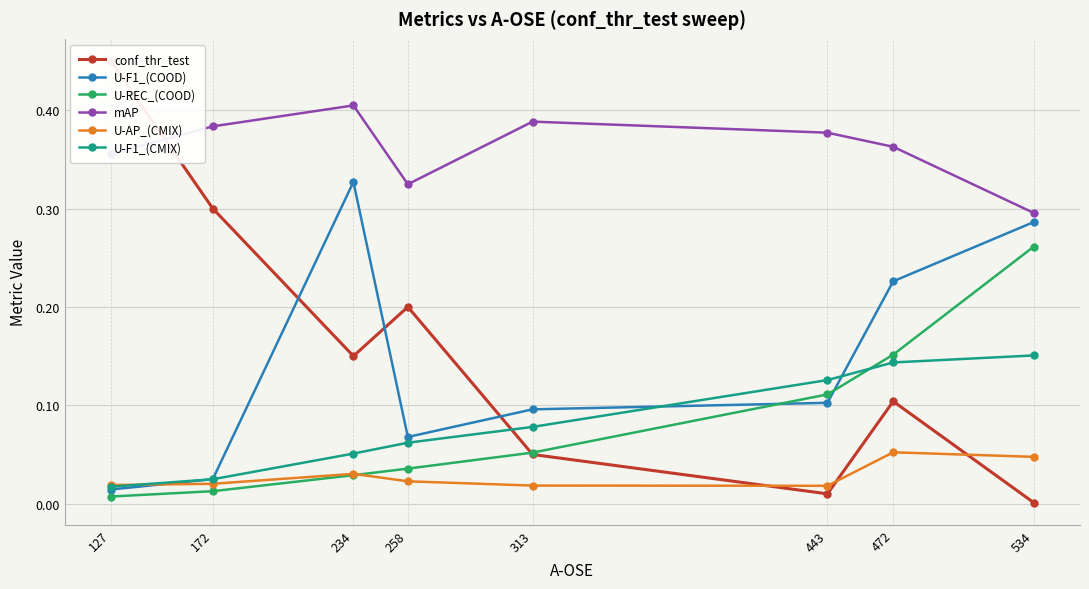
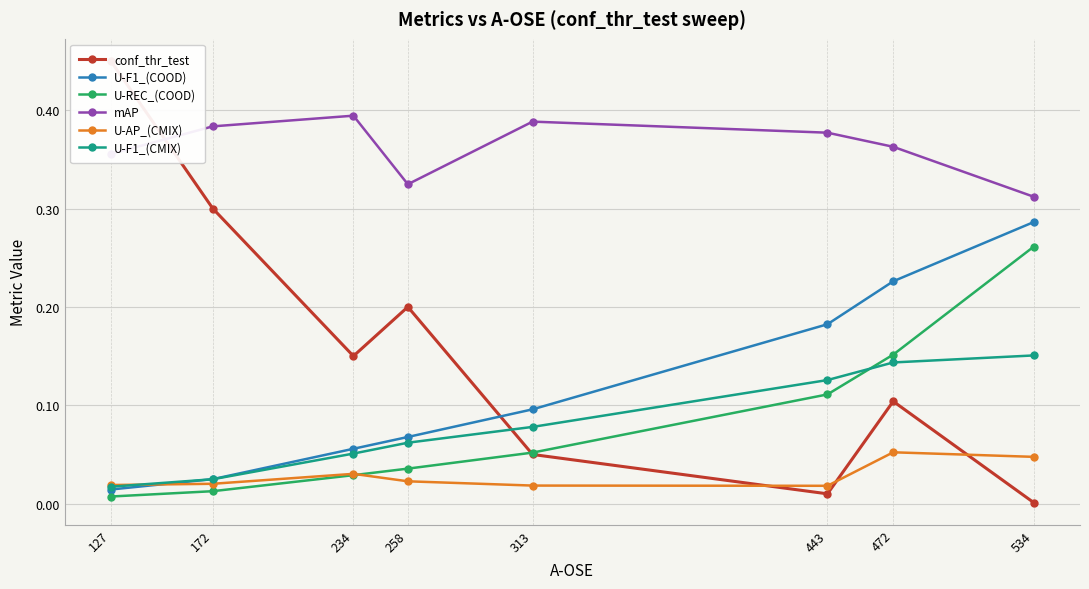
  {
    "conf_thr_test": {
      "172": 0.30,
      "234": 0.15,
      "258": 0.20,
      "443": 0.01,
      "472": 0.10,
      "534": 0.00
    },
    "U-F1_(COOD)": {
      "127": 0.01,
-     "234": 0.33,
+     "234": 0.06,
      "258": 0.07,
      "313": 0.10,
-     "443": 0.10,
+     "443": 0.18,
      "472": 0.23,
      "534": 0.29
    },
    "mAP": {
      "172": 0.38,
-     "234": 0.40,
+     "234": 0.39,
      "258": 0.32,
      "313": 0.39,
      "443": 0.38,
      "472": 0.36,
-     "534": 0.30
+     "534": 0.31
    },
    "U-AP_(CMIX)": {
      "172": 0.02,
      "258": 0.02,
      "313": 0.02,
      "443": 0.02,
      "472": 0.05,
      "534": 0.05
    }
  }
